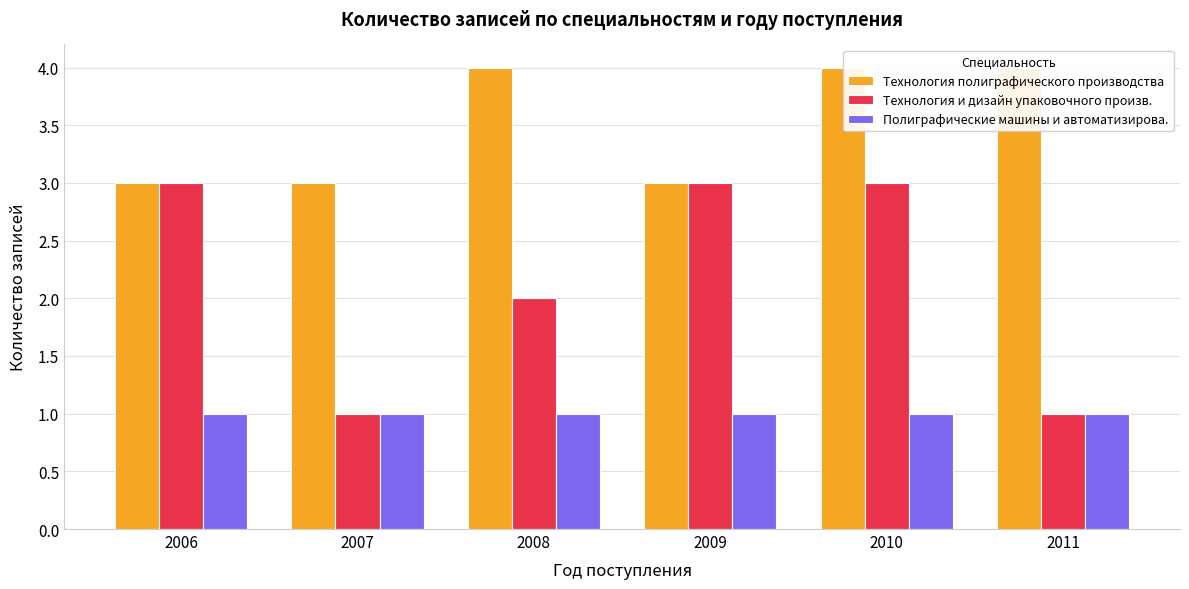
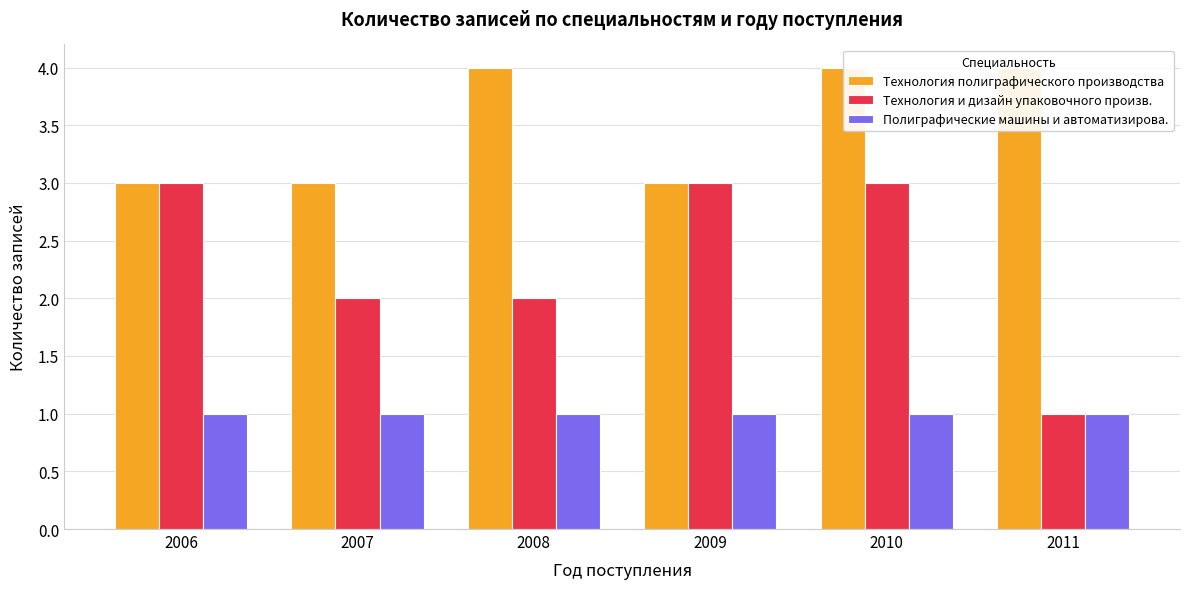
  {
    "Технология полиграфического производства": {
      "2006": 3,
      "2007": 3,
      "2008": 4,
      "2009": 3,
      "2010": 4
    },
    "Технология и дизайн упаковочного произв.": {
      "2006": 3,
-     "2007": 1,
+     "2007": 2,
      "2008": 2,
      "2009": 3,
      "2010": 3,
      "2011": 1
    },
    "Полиграфические машины и автоматизирова.": {
      "2006": 1,
      "2007": 1,
      "2008": 1,
      "2009": 1,
      "2010": 1,
      "2011": 1
    }
  }
